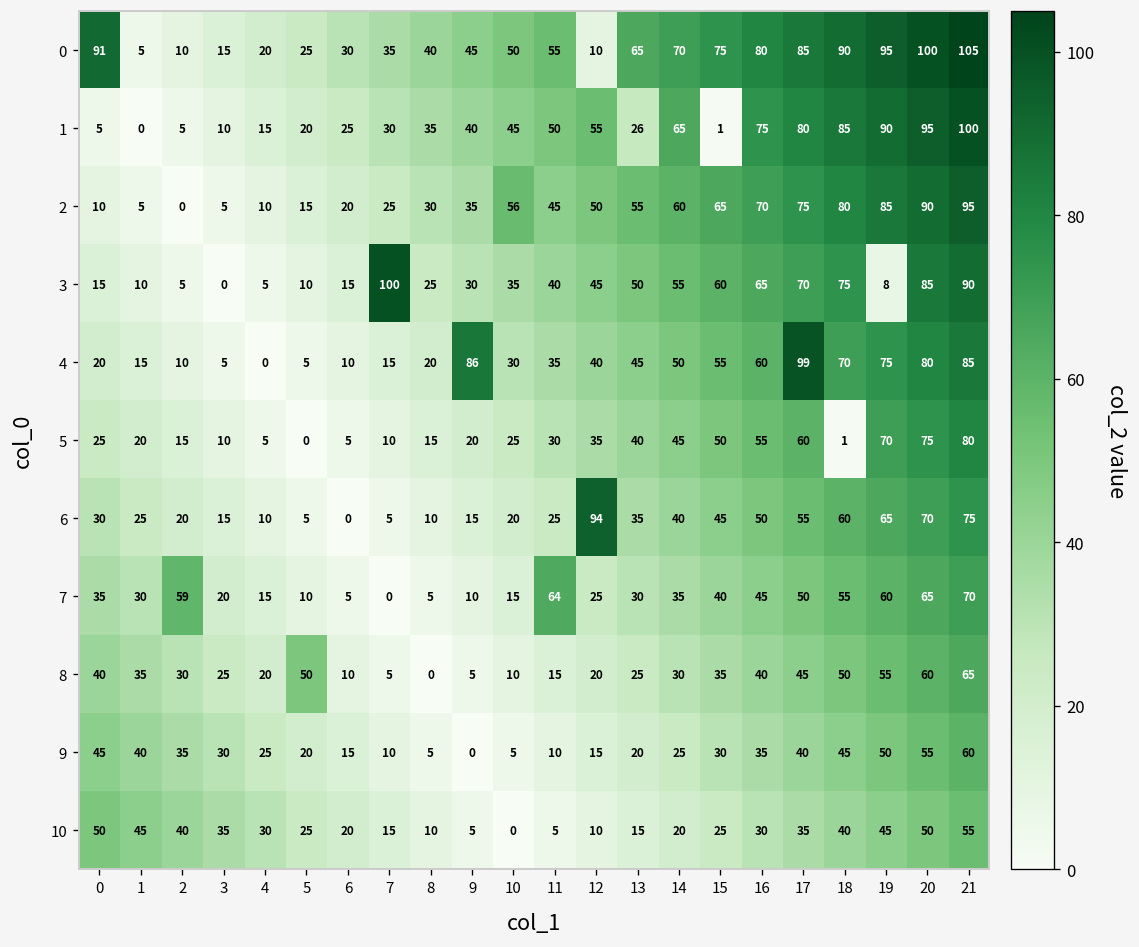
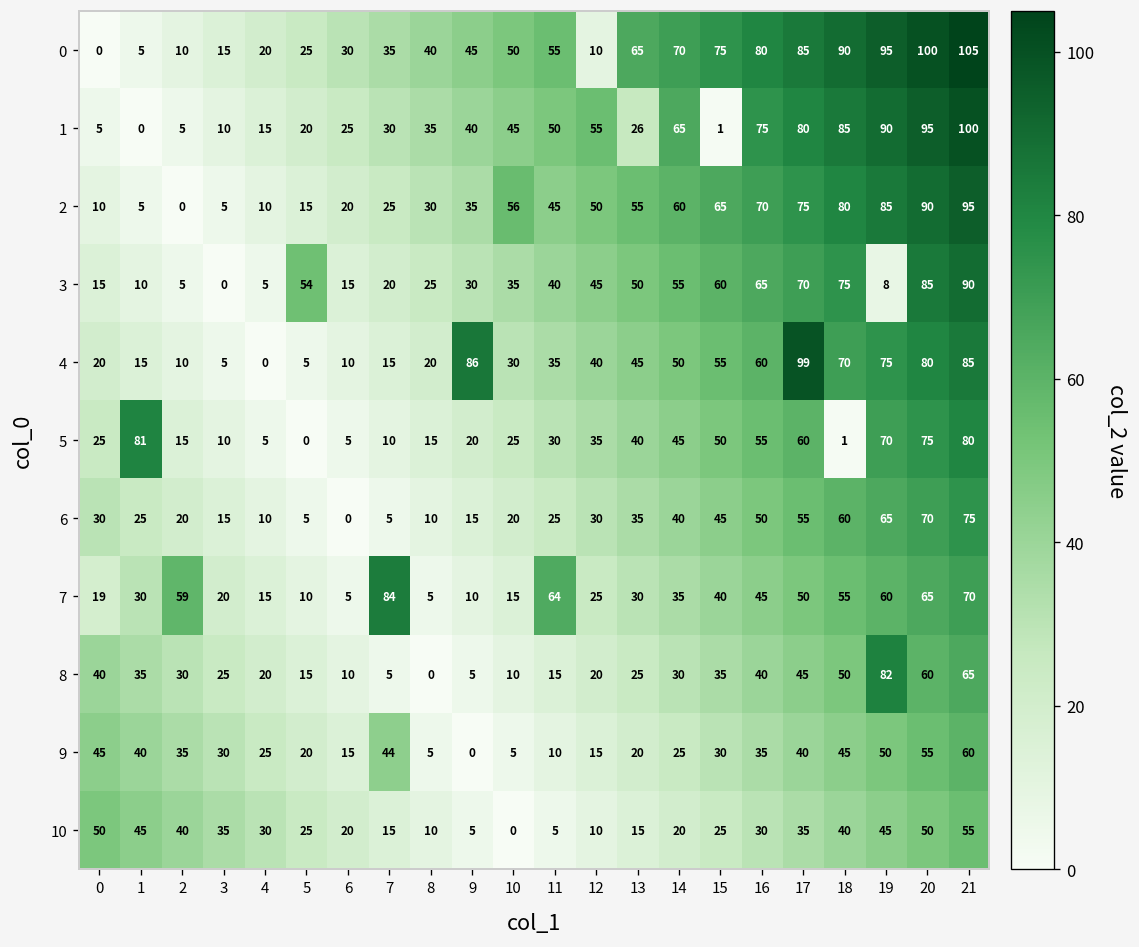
  {
    "0": {
-     "0": 91,
+     "0": 0,
      "1": 5,
      "2": 10,
      "3": 15,
      "4": 20,
      "5": 25,
      "6": 30,
      "7": 35,
      "8": 40,
      "9": 45,
      "10": 50,
      "11": 55,
      "12": 10,
      "13": 65,
      "14": 70,
      "15": 75,
      "16": 80,
      "17": 85,
      "18": 90,
      "19": 95,
      "20": 100,
      "21": 105
    },
    "3": {
      "0": 15,
      "1": 10,
      "2": 5,
      "3": 0,
      "4": 5,
-     "5": 10,
+     "5": 54,
      "6": 15,
-     "7": 100,
+     "7": 20,
      "8": 25,
      "9": 30,
      "10": 35,
      "11": 40,
      "12": 45,
      "13": 50,
      "14": 55,
      "15": 60,
      "16": 65,
      "17": 70,
      "18": 75,
      "19": 8,
      "20": 85,
      "21": 90
    },
    "5": {
      "0": 25,
-     "1": 20,
+     "1": 81,
      "2": 15,
      "3": 10,
      "4": 5,
      "5": 0,
      "6": 5,
      "7": 10,
      "8": 15,
      "9": 20,
      "10": 25,
      "11": 30,
      "12": 35,
      "13": 40,
      "14": 45,
      "15": 50,
      "16": 55,
      "17": 60,
      "18": 1,
      "19": 70,
      "20": 75,
      "21": 80
    },
    "6": {
      "0": 30,
      "1": 25,
      "2": 20,
      "3": 15,
      "4": 10,
      "5": 5,
      "6": 0,
      "7": 5,
      "8": 10,
      "9": 15,
      "10": 20,
      "11": 25,
-     "12": 94,
+     "12": 30,
      "13": 35,
      "14": 40,
      "15": 45,
      "16": 50,
      "17": 55,
      "18": 60,
      "19": 65,
      "20": 70,
      "21": 75
    },
    "7": {
-     "0": 35,
+     "0": 19,
      "1": 30,
      "2": 59,
      "3": 20,
      "4": 15,
      "5": 10,
      "6": 5,
-     "7": 0,
+     "7": 84,
      "8": 5,
      "9": 10,
      "10": 15,
      "11": 64,
      "12": 25,
      "13": 30,
      "14": 35,
      "15": 40,
      "16": 45,
      "17": 50,
      "18": 55,
      "19": 60,
      "20": 65,
      "21": 70
    },
    "8": {
      "0": 40,
      "1": 35,
      "2": 30,
      "3": 25,
      "4": 20,
-     "5": 50,
+     "5": 15,
      "6": 10,
      "7": 5,
      "8": 0,
      "9": 5,
      "10": 10,
      "11": 15,
      "12": 20,
      "13": 25,
      "14": 30,
      "15": 35,
      "16": 40,
      "17": 45,
      "18": 50,
-     "19": 55,
+     "19": 82,
      "20": 60,
      "21": 65
    },
    "9": {
      "0": 45,
      "1": 40,
      "2": 35,
      "3": 30,
      "4": 25,
      "5": 20,
      "6": 15,
-     "7": 10,
+     "7": 44,
      "8": 5,
      "9": 0,
      "10": 5,
      "11": 10,
      "12": 15,
      "13": 20,
      "14": 25,
      "15": 30,
      "16": 35,
      "17": 40,
      "18": 45,
      "19": 50,
      "20": 55,
      "21": 60
    }
  }
